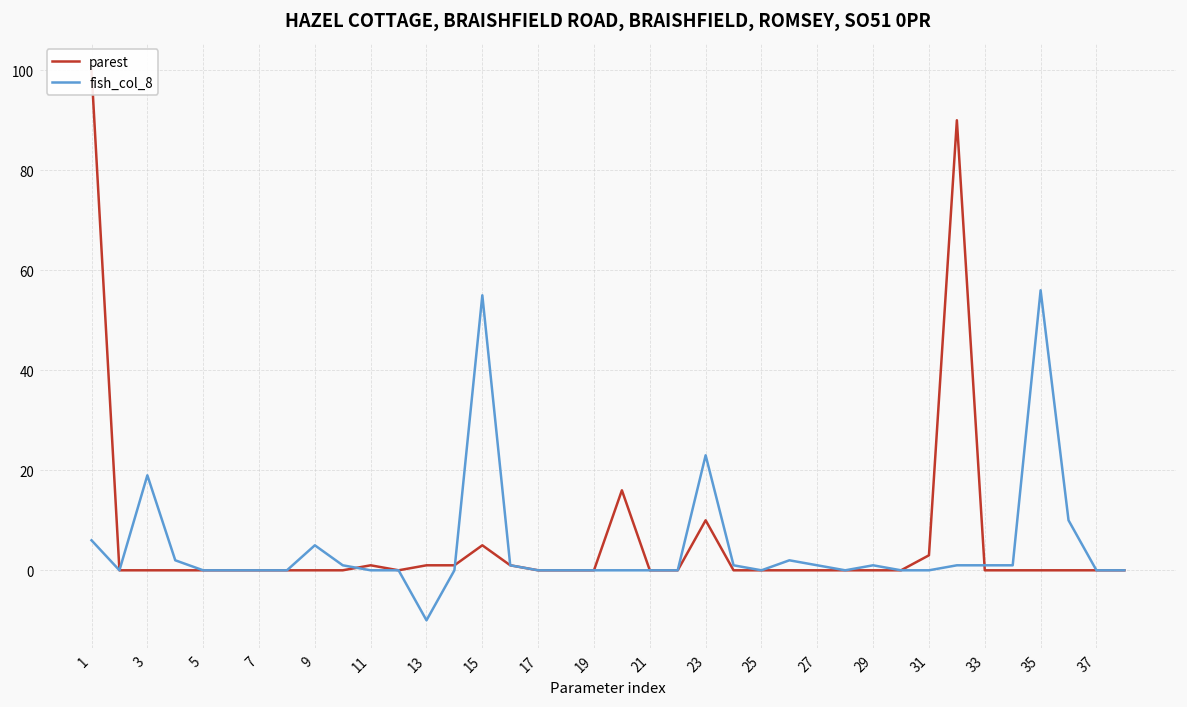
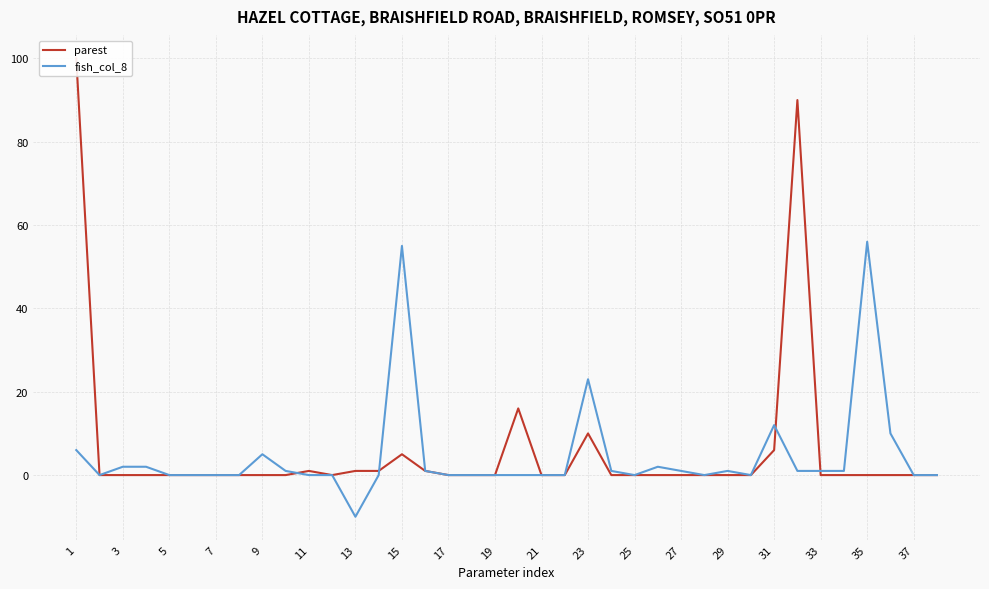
  {
    "parest": {
      "3": 0,
      "9": 0,
      "11": 1,
      "13": 1,
      "15": 5,
      "23": 10,
      "27": 0,
      "29": 0,
-     "31": 3,
+     "31": 6,
      "33": 0,
      "35": 0
    },
    "fish_col_8": {
      "1": 6,
-     "3": 19,
+     "3": 2,
      "9": 5,
      "11": 0,
      "13": -10,
      "15": 55,
      "23": 23,
      "27": 1,
      "29": 1,
-     "31": 0,
+     "31": 12,
      "33": 1,
      "35": 56
    }
  }
